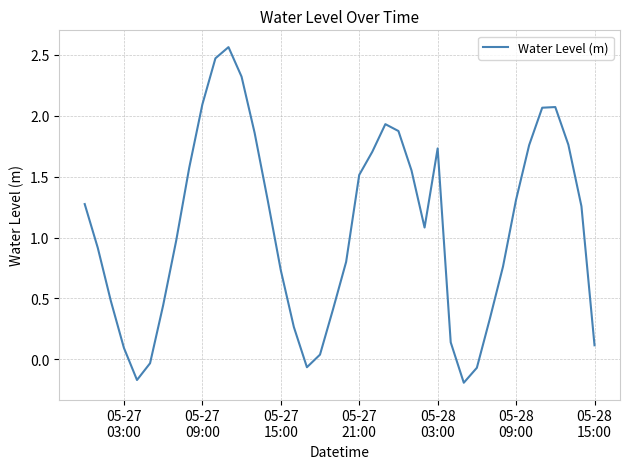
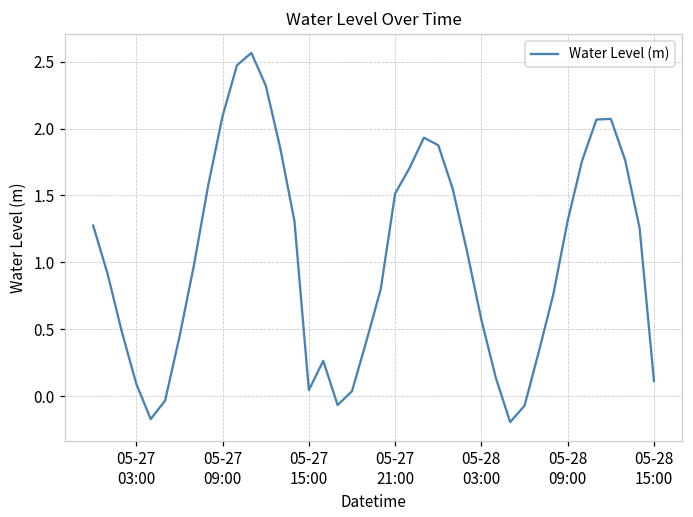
  {
    "05-27 03:00": 0.09,
    "05-27 09:00": 2.09,
-   "05-27 15:00": 0.73,
+   "05-27 15:00": 0.05,
    "05-27 21:00": 1.51,
-   "05-28 03:00": 1.73,
+   "05-28 03:00": 0.57,
    "05-28 09:00": 1.31,
    "05-28 15:00": 0.11
  }
